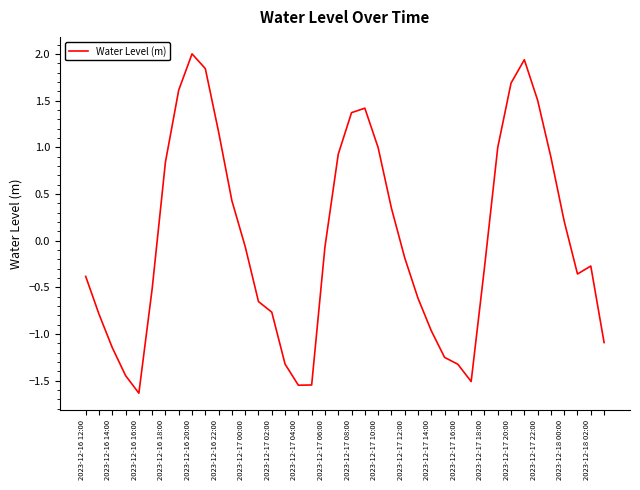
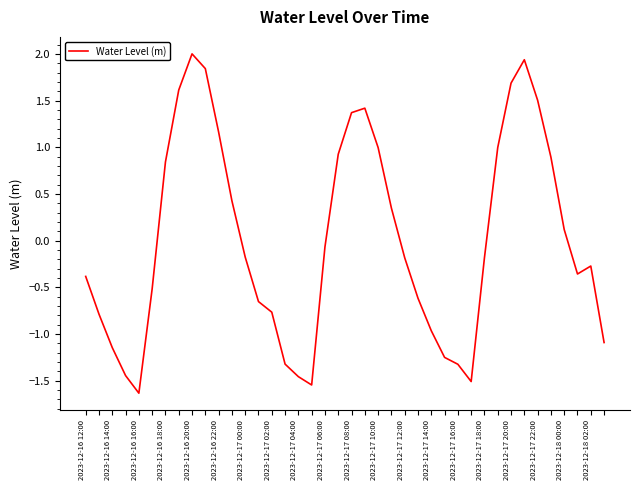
  {
    "2023-12-16 12:00": -0.4,
    "2023-12-16 14:00": -1.1,
    "2023-12-16 16:00": -1.6,
    "2023-12-16 18:00": 0.8,
    "2023-12-16 20:00": 2.0,
    "2023-12-16 22:00": 1.2,
-   "2023-12-17 00:00": -0.1,
+   "2023-12-17 00:00": -0.2,
    "2023-12-17 02:00": -0.8,
-   "2023-12-17 04:00": -1.55,
+   "2023-12-17 04:00": -1.46,
    "2023-12-17 06:00": -0.1,
    "2023-12-17 08:00": 1.4,
    "2023-12-17 10:00": 1.0,
    "2023-12-17 12:00": -0.2,
    "2023-12-17 14:00": -1.0,
    "2023-12-17 16:00": -1.3,
-   "2023-12-17 18:00": -0.3,
+   "2023-12-17 18:00": -0.2,
    "2023-12-17 20:00": 1.7,
    "2023-12-17 22:00": 1.5,
-   "2023-12-18 00:00": 0.2,
+   "2023-12-18 00:00": 0.1,
    "2023-12-18 02:00": -0.3
  }
